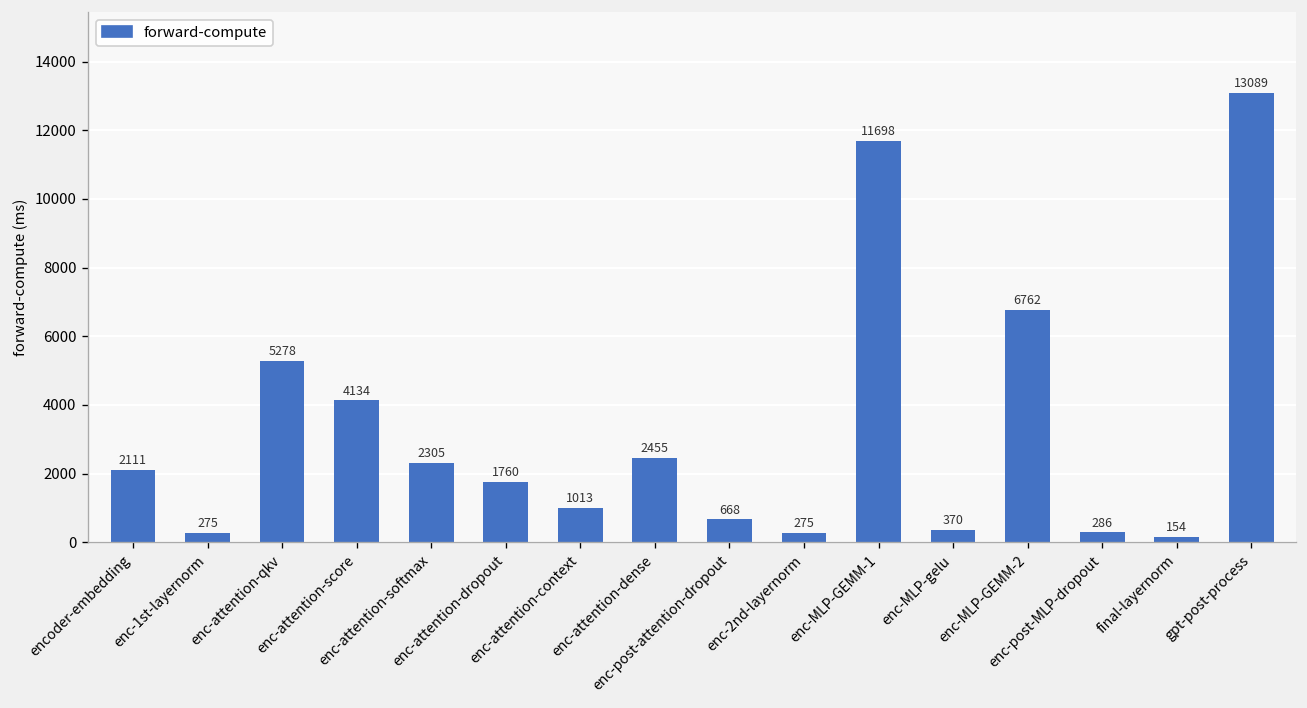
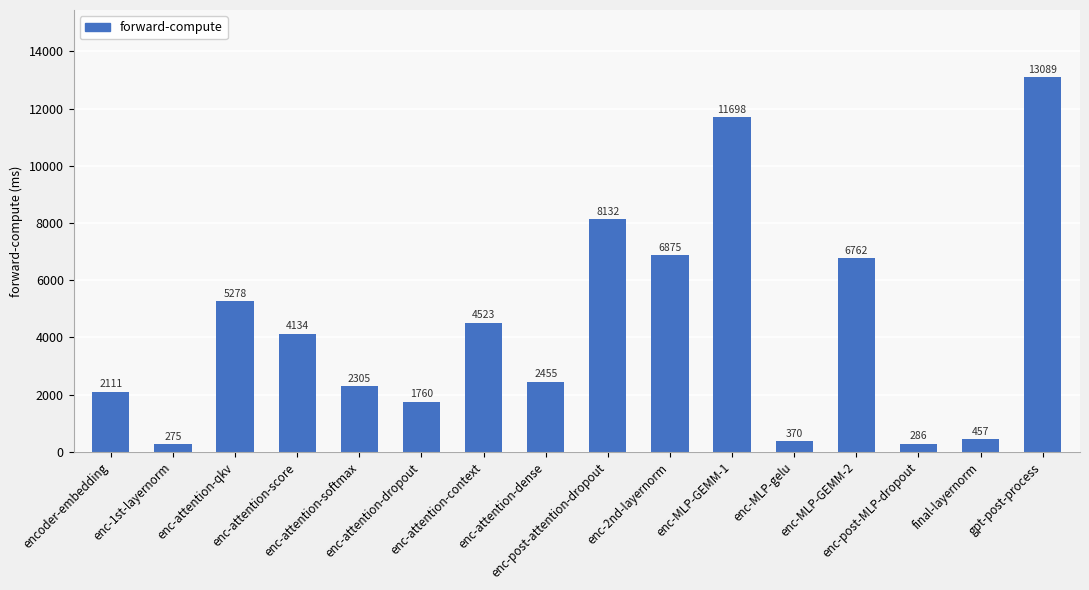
  {
    "encoder-embedding": 2111,
    "enc-1st-layernorm": 275,
    "enc-attention-qkv": 5278,
    "enc-attention-score": 4134,
    "enc-attention-softmax": 2305,
    "enc-attention-dropout": 1760,
-   "enc-attention-context": 1013,
+   "enc-attention-context": 4523,
    "enc-attention-dense": 2455,
-   "enc-post-attention-dropout": 668,
-   "enc-2nd-layernorm": 275,
+   "enc-post-attention-dropout": 8132,
+   "enc-2nd-layernorm": 6875,
    "enc-MLP-GEMM-1": 11698,
    "enc-MLP-gelu": 370,
    "enc-MLP-GEMM-2": 6762,
    "enc-post-MLP-dropout": 286,
-   "final-layernorm": 154,
+   "final-layernorm": 457,
    "gpt-post-process": 13089
  }
